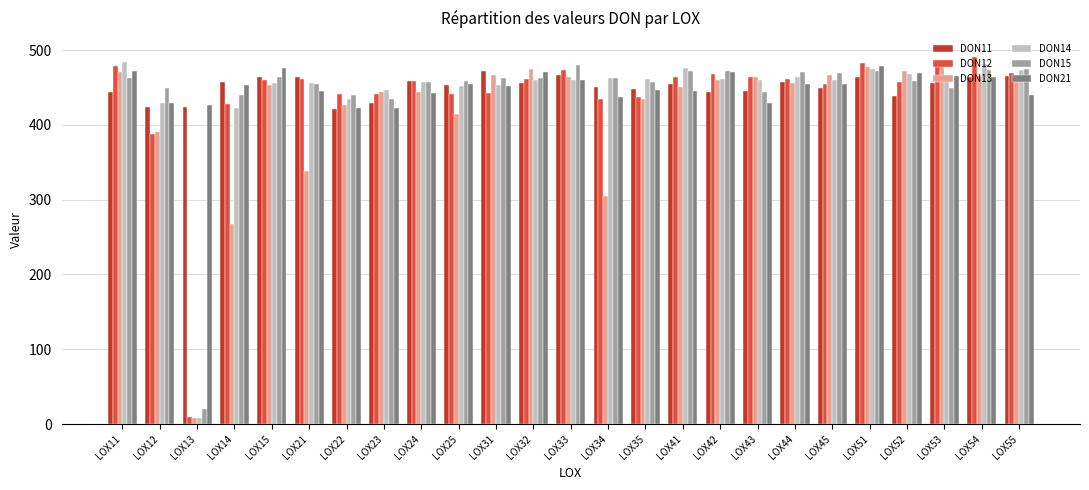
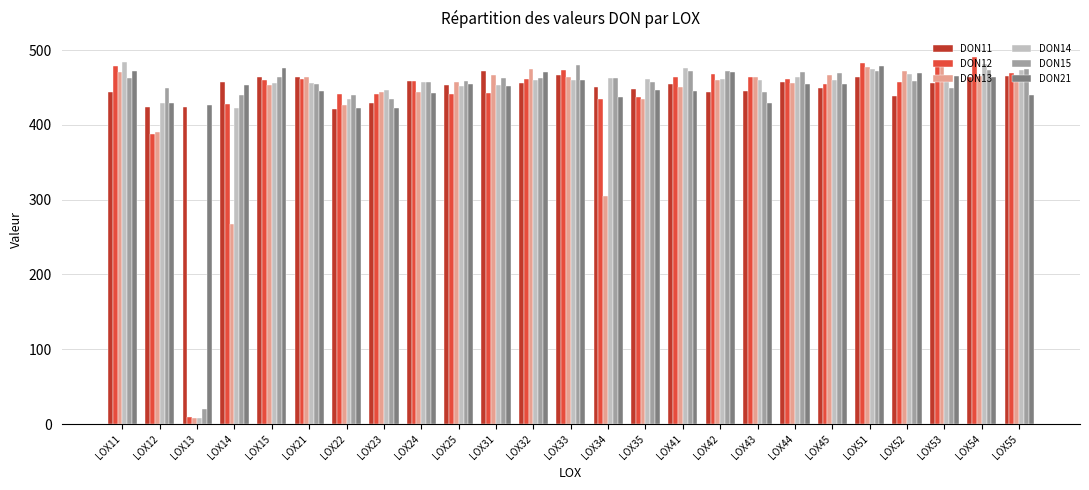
  {
    "DON13": {
      "LOX11": 470,
      "LOX12": 390,
      "LOX13": 10,
      "LOX14": 270,
      "LOX15": 450,
-     "LOX21": 340,
+     "LOX21": 460,
      "LOX22": 430,
      "LOX23": 440,
      "LOX24": 440,
-     "LOX25": 410,
+     "LOX25": 460,
      "LOX31": 470,
      "LOX32": 470,
      "LOX33": 460,
      "LOX34": 310,
      "LOX35": 430,
      "LOX41": 450,
      "LOX42": 460,
      "LOX43": 460,
      "LOX44": 460,
      "LOX45": 470,
      "LOX51": 480,
      "LOX52": 470,
      "LOX53": 480,
      "LOX54": 470,
      "LOX55": 460
    }
  }
